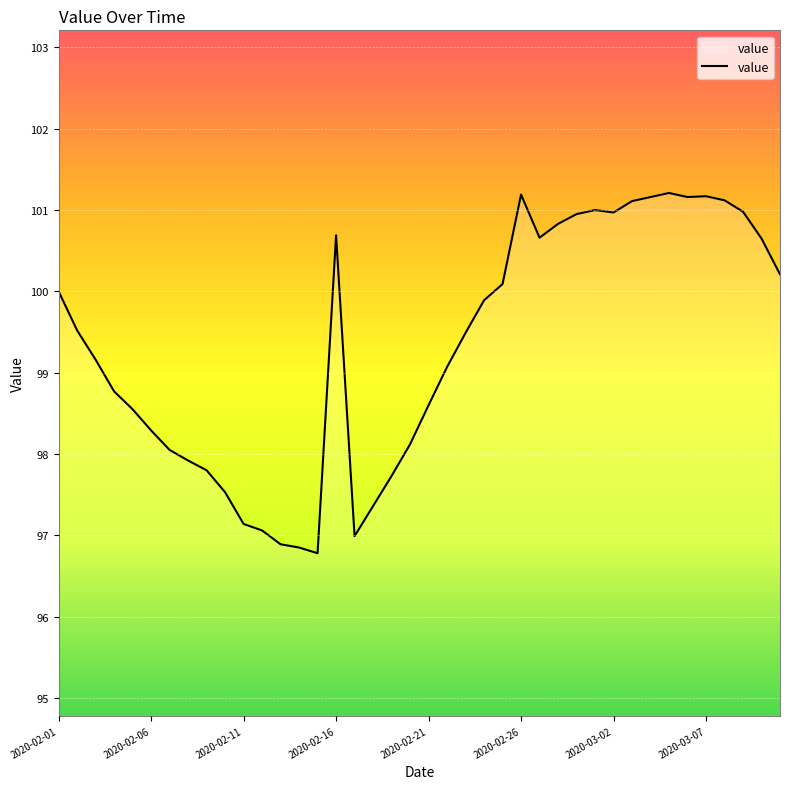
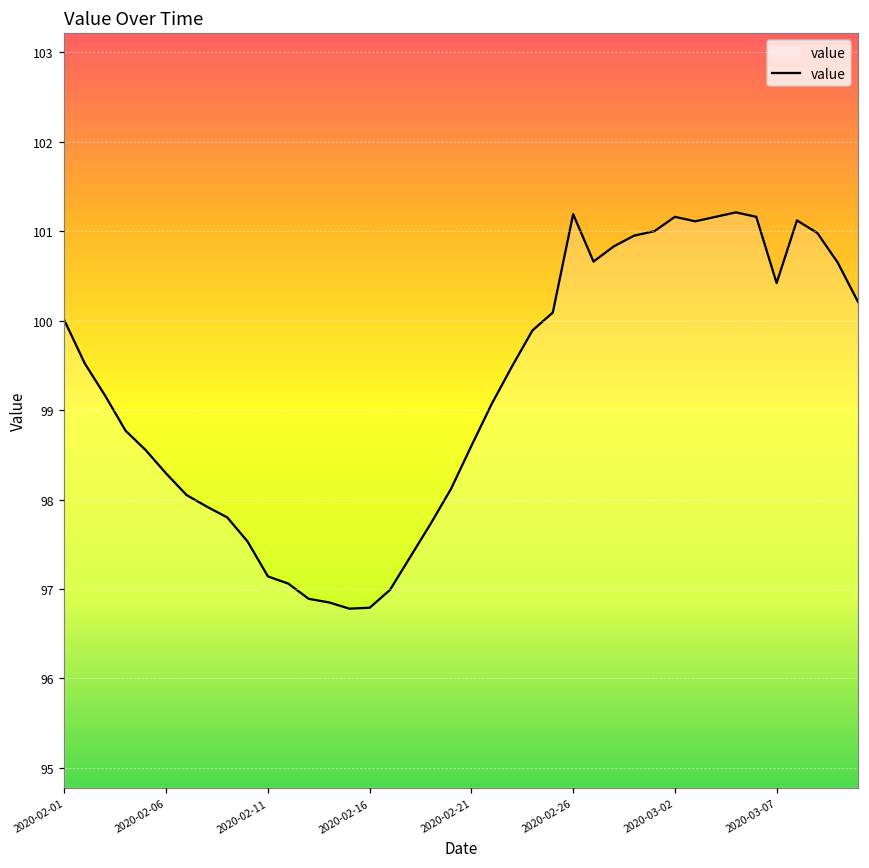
  {
    "2020-02-01": 100.0,
    "2020-02-06": 98.3,
    "2020-02-11": 97.1,
-   "2020-02-16": 100.7,
+   "2020-02-16": 96.8,
    "2020-02-21": 98.6,
    "2020-02-26": 101.2,
-   "2020-03-02": 101.0,
-   "2020-03-07": 101.2
+   "2020-03-02": 101.2,
+   "2020-03-07": 100.4
  }
